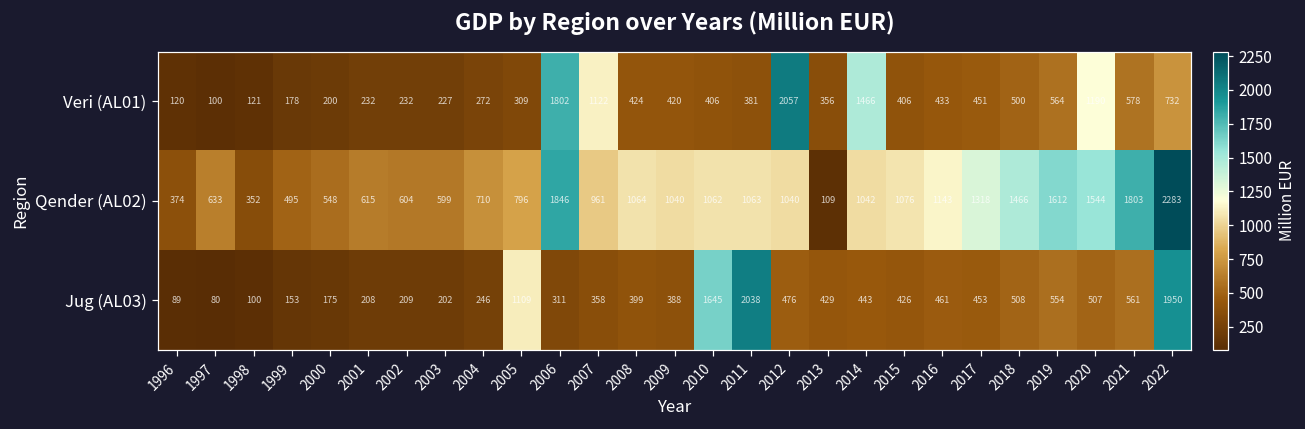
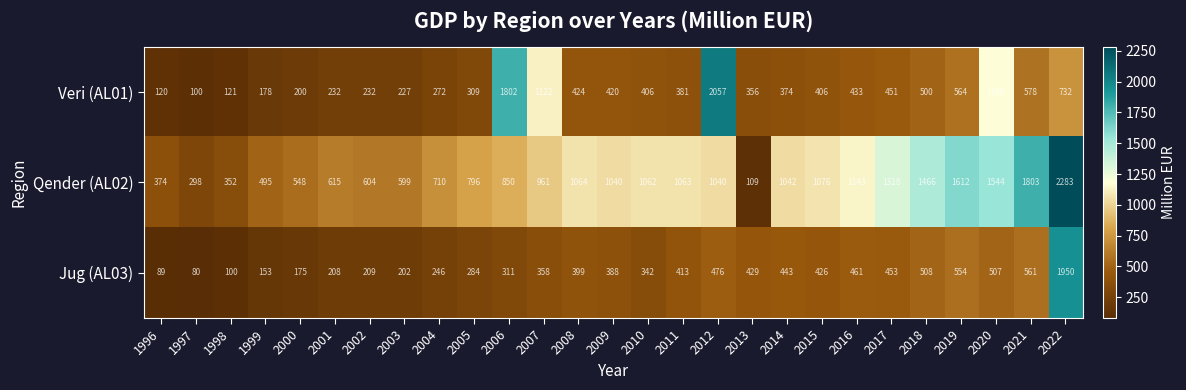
  {
    "Veri (AL01)": {
      "1996": 120,
      "1997": 100,
      "1998": 121,
      "1999": 178,
      "2000": 200,
      "2001": 232,
      "2002": 232,
      "2003": 227,
      "2004": 272,
      "2005": 309,
      "2006": 1802,
      "2007": 1122,
      "2008": 424,
      "2009": 420,
      "2010": 406,
      "2011": 381,
      "2012": 2057,
      "2013": 356,
-     "2014": 1466,
+     "2014": 374,
      "2015": 406,
      "2016": 433,
      "2017": 451,
      "2018": 500,
      "2019": 564,
      "2021": 578,
      "2022": 732
    },
    "Qender (AL02)": {
      "1996": 374,
-     "1997": 633,
+     "1997": 298,
      "1998": 352,
      "1999": 495,
      "2000": 548,
      "2001": 615,
      "2002": 604,
      "2003": 599,
      "2004": 710,
      "2005": 796,
-     "2006": 1846,
+     "2006": 850,
      "2007": 961,
      "2008": 1064,
      "2009": 1040,
      "2010": 1062,
      "2011": 1063,
      "2012": 1040,
      "2013": 109,
      "2014": 1042,
      "2015": 1076,
      "2018": 1466,
      "2019": 1612,
      "2020": 1544,
      "2021": 1803,
      "2022": 2283
    },
    "Jug (AL03)": {
      "1996": 89,
      "1997": 80,
      "1998": 100,
      "1999": 153,
      "2000": 175,
      "2001": 208,
      "2002": 209,
      "2003": 202,
      "2004": 246,
-     "2005": 1109,
+     "2005": 284,
      "2006": 311,
      "2007": 358,
      "2008": 399,
      "2009": 388,
-     "2010": 1645,
-     "2011": 2038,
+     "2010": 342,
+     "2011": 413,
      "2012": 476,
      "2013": 429,
      "2014": 443,
      "2015": 426,
      "2016": 461,
      "2017": 453,
      "2018": 508,
      "2019": 554,
      "2020": 507,
      "2021": 561,
      "2022": 1950
    }
  }
